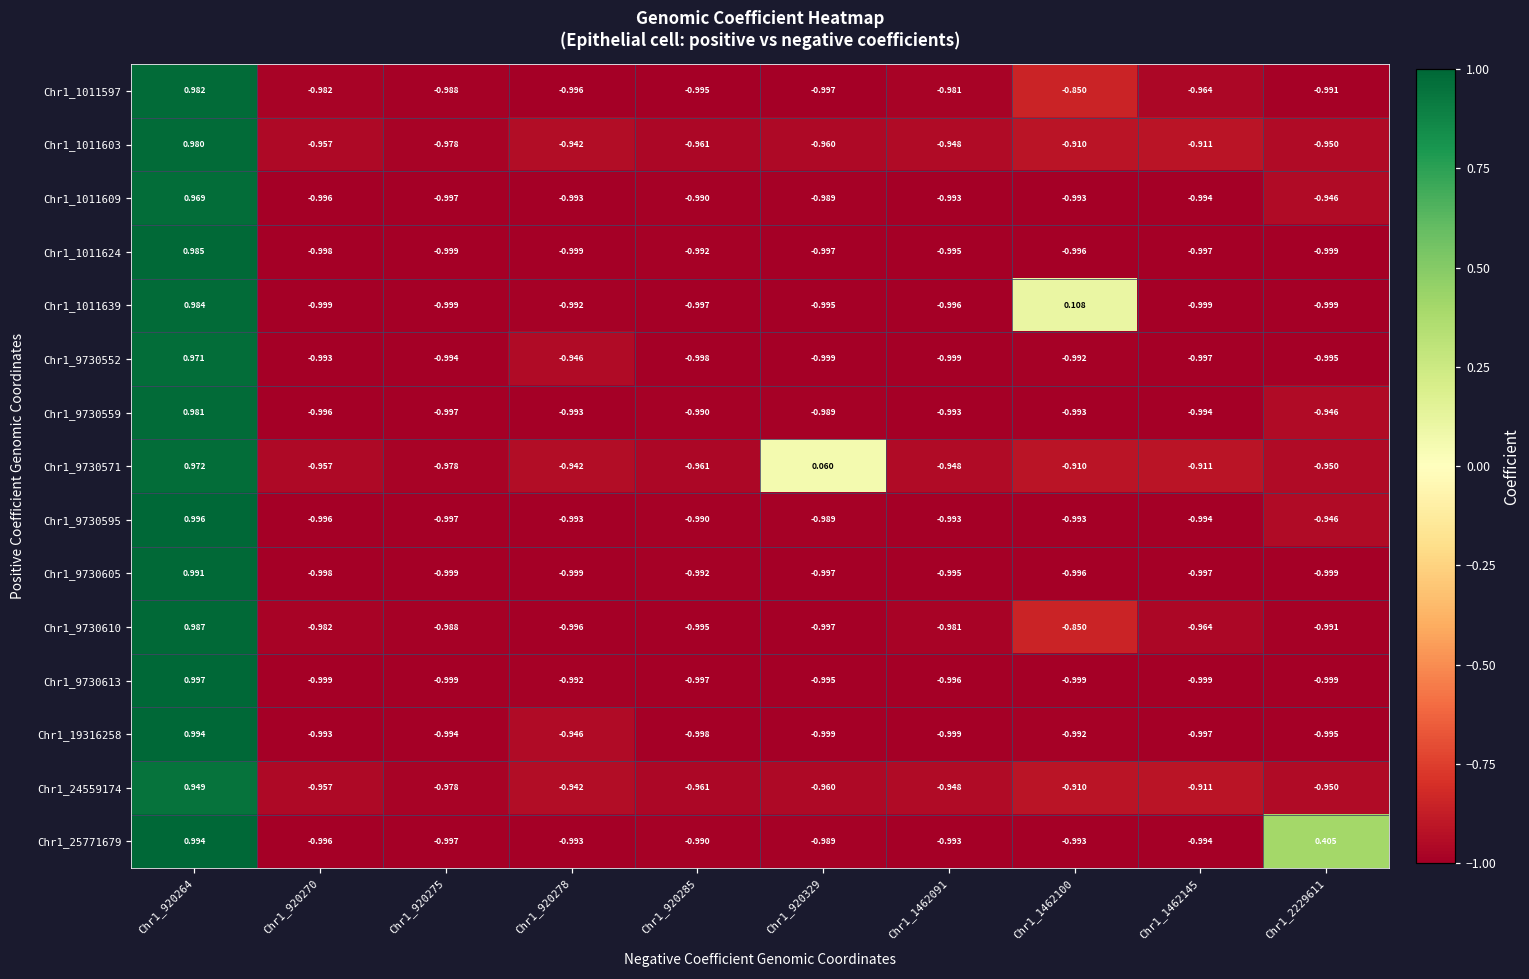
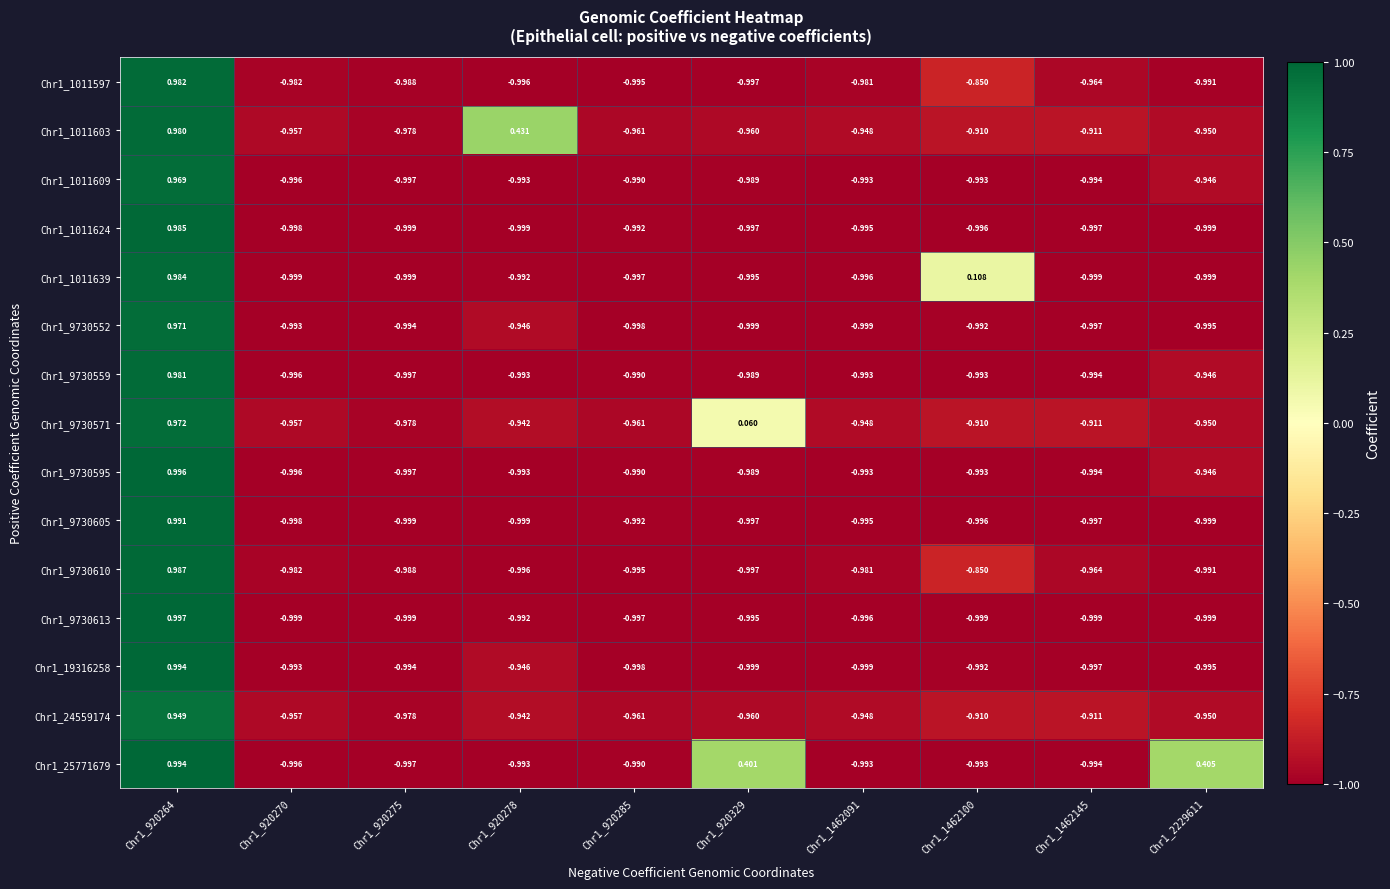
  {
    "Chr1_1011597": {
      "Chr1_920264": 0.982,
      "Chr1_920270": -0.982,
      "Chr1_920275": -0.988,
      "Chr1_920278": -0.996,
      "Chr1_920285": -0.995,
      "Chr1_920329": -0.997,
      "Chr1_1462091": -0.981,
      "Chr1_1462100": -0.850,
      "Chr1_1462145": -0.964,
      "Chr1_2229611": -0.991
    },
    "Chr1_1011603": {
      "Chr1_920264": 0.980,
      "Chr1_920270": -0.957,
      "Chr1_920275": -0.978,
-     "Chr1_920278": -0.942,
+     "Chr1_920278": 0.431,
      "Chr1_920285": -0.961,
      "Chr1_920329": -0.960,
      "Chr1_1462091": -0.948,
      "Chr1_1462100": -0.910,
      "Chr1_1462145": -0.911,
      "Chr1_2229611": -0.950
    },
    "Chr1_1011609": {
      "Chr1_920264": 0.969,
      "Chr1_920270": -0.996,
      "Chr1_920275": -0.997,
      "Chr1_920278": -0.993,
      "Chr1_920285": -0.990,
      "Chr1_920329": -0.989,
      "Chr1_1462091": -0.993,
      "Chr1_1462100": -0.993,
      "Chr1_1462145": -0.994,
      "Chr1_2229611": -0.946
    },
    "Chr1_1011624": {
      "Chr1_920264": 0.985,
      "Chr1_920270": -0.998,
      "Chr1_920275": -0.999,
      "Chr1_920278": -0.999,
      "Chr1_920285": -0.992,
      "Chr1_920329": -0.997,
      "Chr1_1462091": -0.995,
      "Chr1_1462100": -0.996,
      "Chr1_1462145": -0.997,
      "Chr1_2229611": -0.999
    },
    "Chr1_1011639": {
      "Chr1_920264": 0.984,
      "Chr1_920270": -0.999,
      "Chr1_920275": -0.999,
      "Chr1_920278": -0.992,
      "Chr1_920285": -0.997,
      "Chr1_920329": -0.995,
      "Chr1_1462091": -0.996,
      "Chr1_1462100": 0.108,
      "Chr1_1462145": -0.999,
      "Chr1_2229611": -0.999
    },
    "Chr1_9730552": {
      "Chr1_920264": 0.971,
      "Chr1_920270": -0.993,
      "Chr1_920275": -0.994,
      "Chr1_920278": -0.946,
      "Chr1_920285": -0.998,
      "Chr1_920329": -0.999,
      "Chr1_1462091": -0.999,
      "Chr1_1462100": -0.992,
      "Chr1_1462145": -0.997,
      "Chr1_2229611": -0.995
    },
    "Chr1_9730559": {
      "Chr1_920264": 0.981,
      "Chr1_920270": -0.996,
      "Chr1_920275": -0.997,
      "Chr1_920278": -0.993,
      "Chr1_920285": -0.990,
      "Chr1_920329": -0.989,
      "Chr1_1462091": -0.993,
      "Chr1_1462100": -0.993,
      "Chr1_1462145": -0.994,
      "Chr1_2229611": -0.946
    },
    "Chr1_9730571": {
      "Chr1_920264": 0.972,
      "Chr1_920270": -0.957,
      "Chr1_920275": -0.978,
      "Chr1_920278": -0.942,
      "Chr1_920285": -0.961,
      "Chr1_920329": 0.060,
      "Chr1_1462091": -0.948,
      "Chr1_1462100": -0.910,
      "Chr1_1462145": -0.911,
      "Chr1_2229611": -0.950
    },
    "Chr1_9730595": {
      "Chr1_920264": 0.996,
      "Chr1_920270": -0.996,
      "Chr1_920275": -0.997,
      "Chr1_920278": -0.993,
      "Chr1_920285": -0.990,
      "Chr1_920329": -0.989,
      "Chr1_1462091": -0.993,
      "Chr1_1462100": -0.993,
      "Chr1_1462145": -0.994,
      "Chr1_2229611": -0.946
    },
    "Chr1_9730605": {
      "Chr1_920264": 0.991,
      "Chr1_920270": -0.998,
      "Chr1_920275": -0.999,
      "Chr1_920278": -0.999,
      "Chr1_920285": -0.992,
      "Chr1_920329": -0.997,
      "Chr1_1462091": -0.995,
      "Chr1_1462100": -0.996,
      "Chr1_1462145": -0.997,
      "Chr1_2229611": -0.999
    },
    "Chr1_9730610": {
      "Chr1_920264": 0.987,
      "Chr1_920270": -0.982,
      "Chr1_920275": -0.988,
      "Chr1_920278": -0.996,
      "Chr1_920285": -0.995,
      "Chr1_920329": -0.997,
      "Chr1_1462091": -0.981,
      "Chr1_1462100": -0.850,
      "Chr1_1462145": -0.964,
      "Chr1_2229611": -0.991
    },
    "Chr1_9730613": {
      "Chr1_920264": 0.997,
      "Chr1_920270": -0.999,
      "Chr1_920275": -0.999,
      "Chr1_920278": -0.992,
      "Chr1_920285": -0.997,
      "Chr1_920329": -0.995,
      "Chr1_1462091": -0.996,
      "Chr1_1462100": -0.999,
      "Chr1_1462145": -0.999,
      "Chr1_2229611": -0.999
    },
    "Chr1_19316258": {
      "Chr1_920264": 0.994,
      "Chr1_920270": -0.993,
      "Chr1_920275": -0.994,
      "Chr1_920278": -0.946,
      "Chr1_920285": -0.998,
      "Chr1_920329": -0.999,
      "Chr1_1462091": -0.999,
      "Chr1_1462100": -0.992,
      "Chr1_1462145": -0.997,
      "Chr1_2229611": -0.995
    },
    "Chr1_24559174": {
      "Chr1_920264": 0.949,
      "Chr1_920270": -0.957,
      "Chr1_920275": -0.978,
      "Chr1_920278": -0.942,
      "Chr1_920285": -0.961,
      "Chr1_920329": -0.960,
      "Chr1_1462091": -0.948,
      "Chr1_1462100": -0.910,
      "Chr1_1462145": -0.911,
      "Chr1_2229611": -0.950
    },
    "Chr1_25771679": {
      "Chr1_920264": 0.994,
      "Chr1_920270": -0.996,
      "Chr1_920275": -0.997,
      "Chr1_920278": -0.993,
      "Chr1_920285": -0.990,
-     "Chr1_920329": -0.989,
+     "Chr1_920329": 0.401,
      "Chr1_1462091": -0.993,
      "Chr1_1462100": -0.993,
      "Chr1_1462145": -0.994,
      "Chr1_2229611": 0.405
    }
  }
